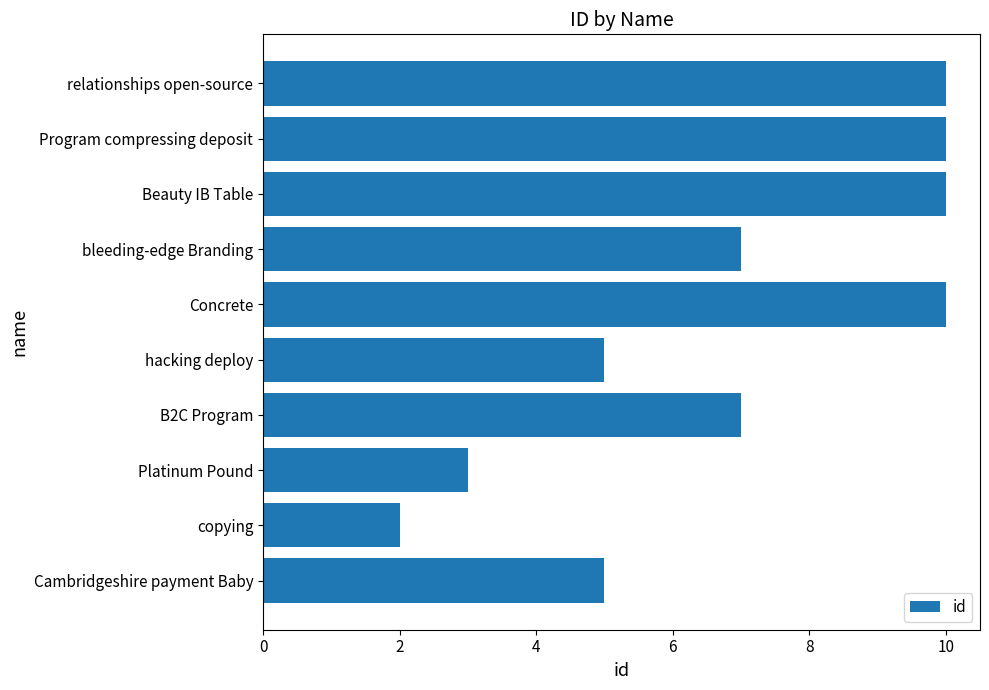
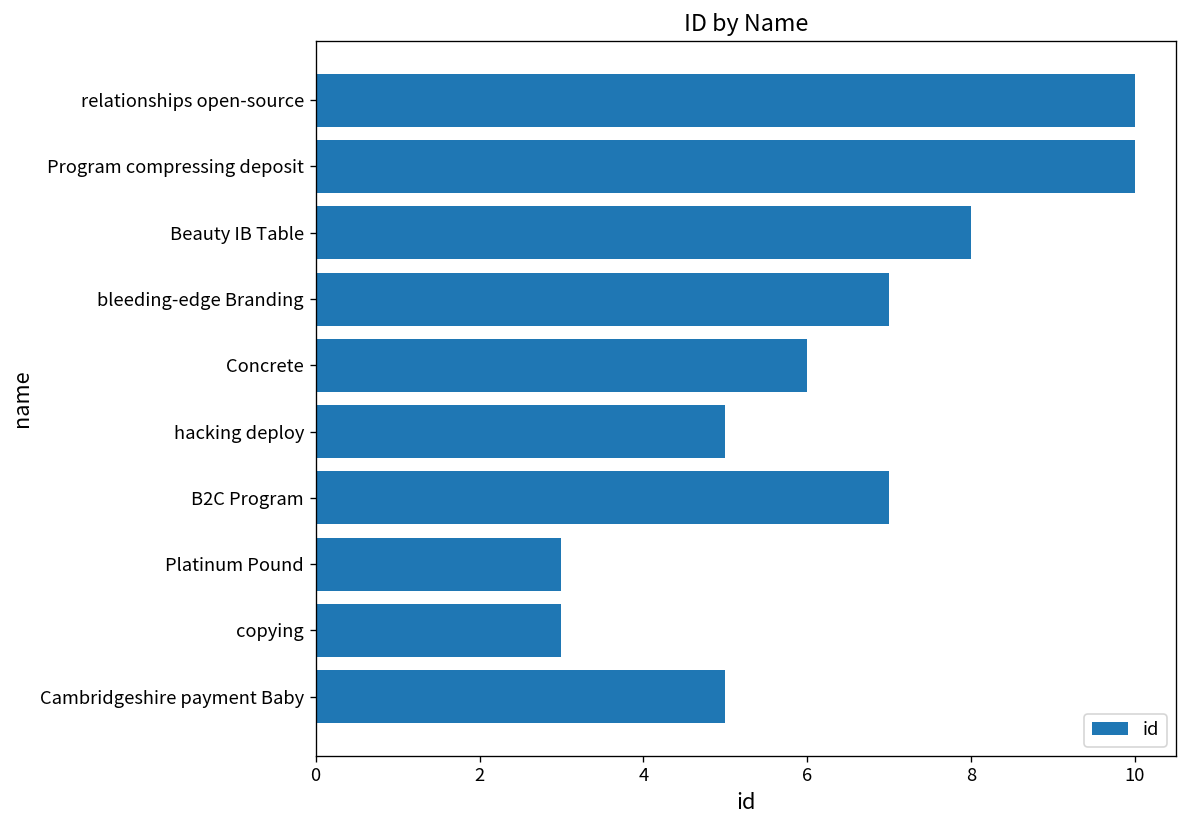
  {
    "relationships open-source": 10,
    "Program compressing deposit": 10,
-   "Beauty IB Table": 10,
+   "Beauty IB Table": 8,
    "bleeding-edge Branding": 7,
-   "Concrete": 10,
+   "Concrete": 6,
    "hacking deploy": 5,
    "B2C Program": 7,
    "Platinum Pound": 3,
-   "copying": 2,
+   "copying": 3,
    "Cambridgeshire payment Baby": 5
  }
